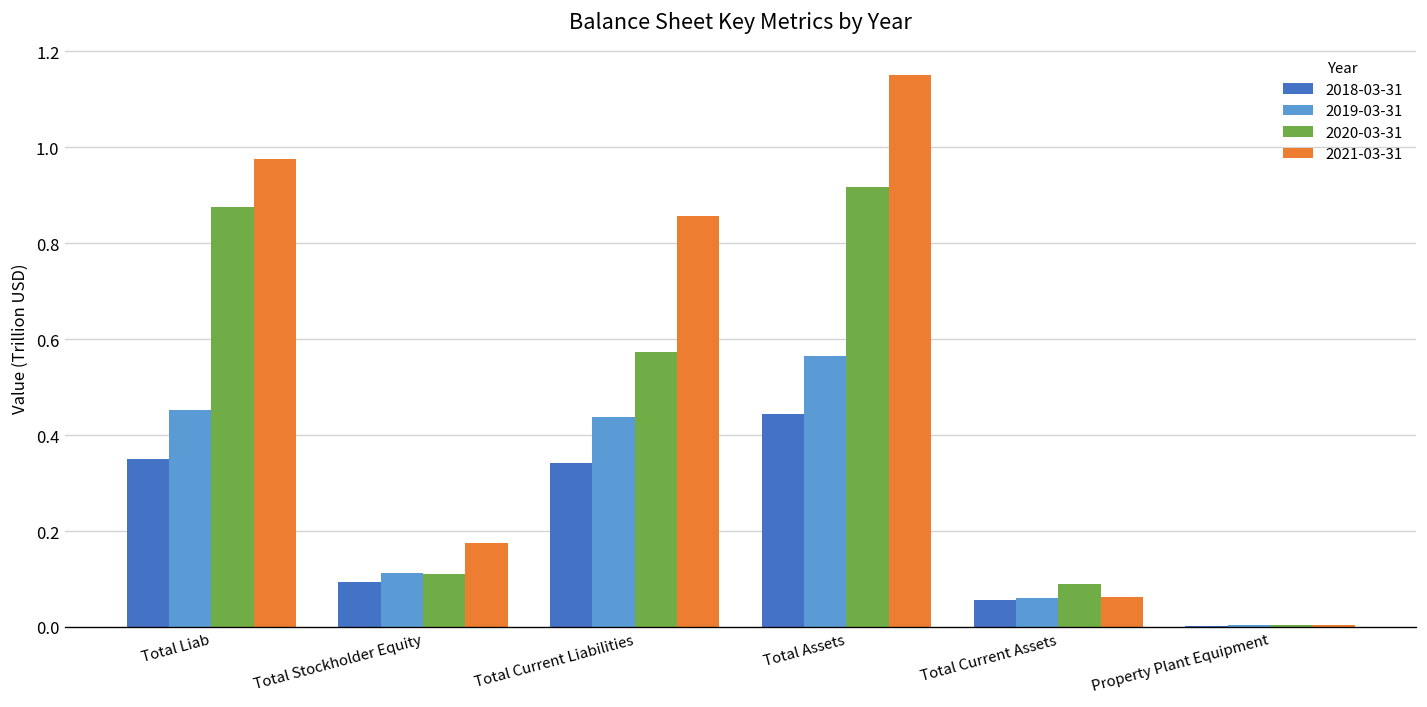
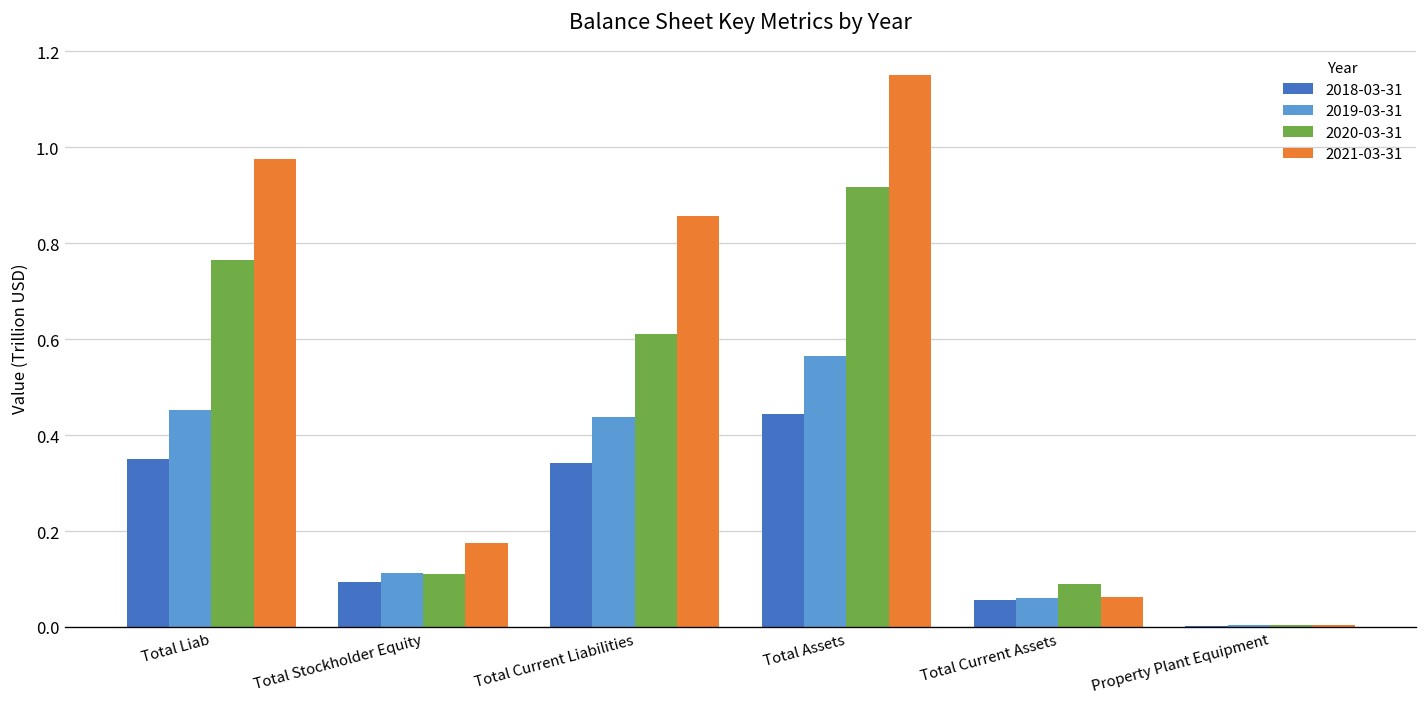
  {
    "2020-03-31": {
-     "Total Liab": 0.87,
+     "Total Liab": 0.77,
      "Total Stockholder Equity": 0.11,
-     "Total Current Liabilities": 0.57,
+     "Total Current Liabilities": 0.61,
      "Total Assets": 0.92,
      "Total Current Assets": 0.09
    },
    "2021-03-31": {
      "Total Liab": 0.98,
      "Total Stockholder Equity": 0.17,
      "Total Current Liabilities": 0.86,
      "Total Assets": 1.15,
      "Total Current Assets": 0.06
    }
  }
